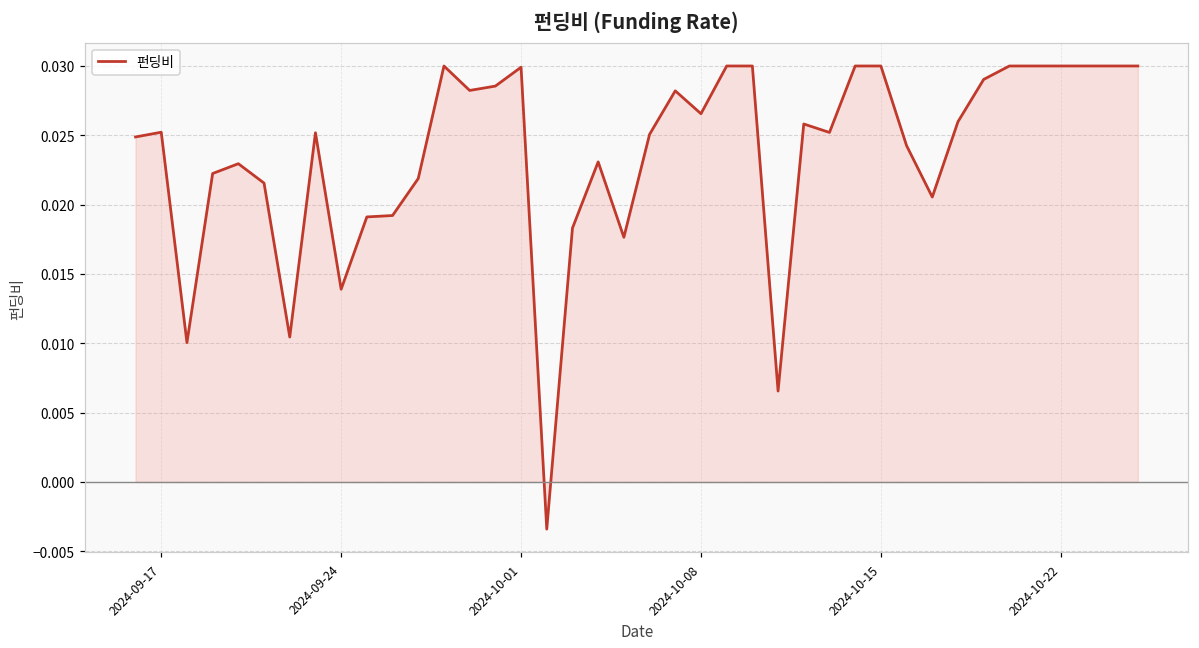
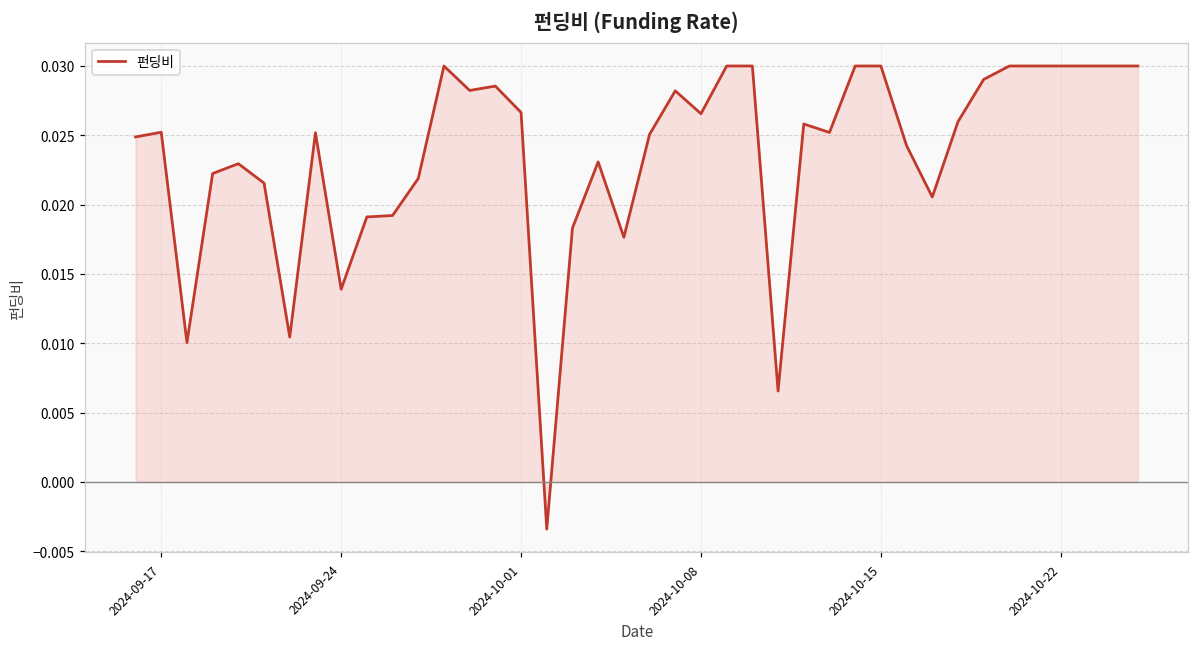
  {
    "펀딩비": {
-     "2024-10-01": 0.0299
+     "2024-10-01": 0.0267
    }
  }
